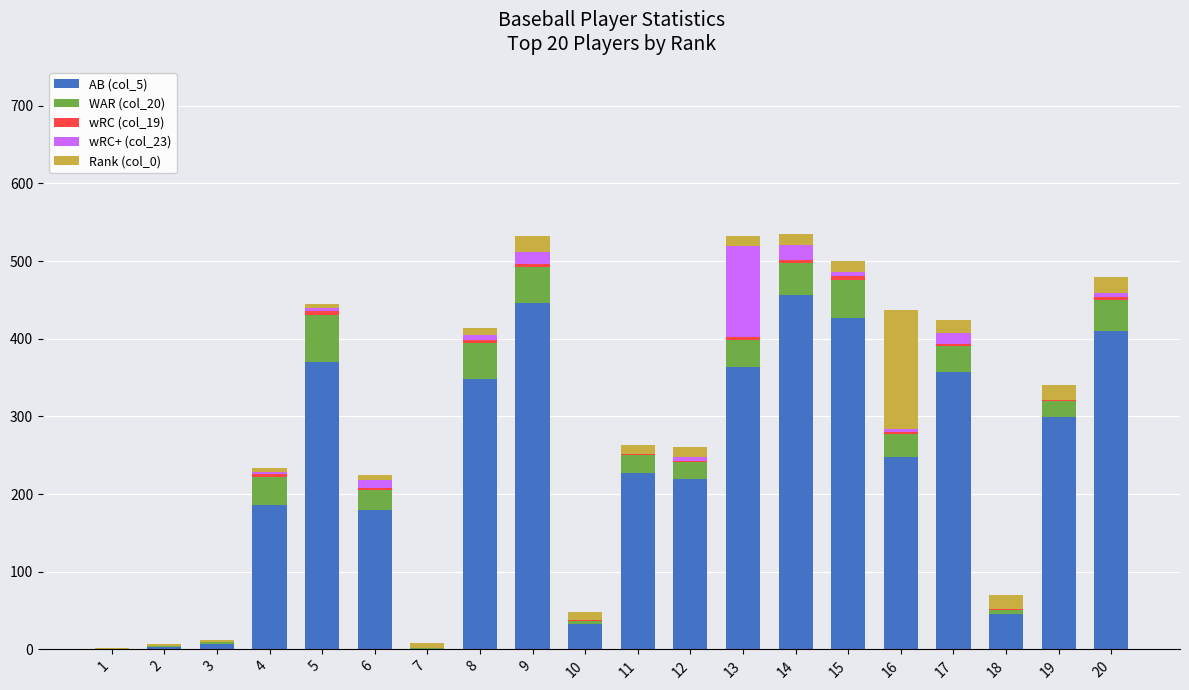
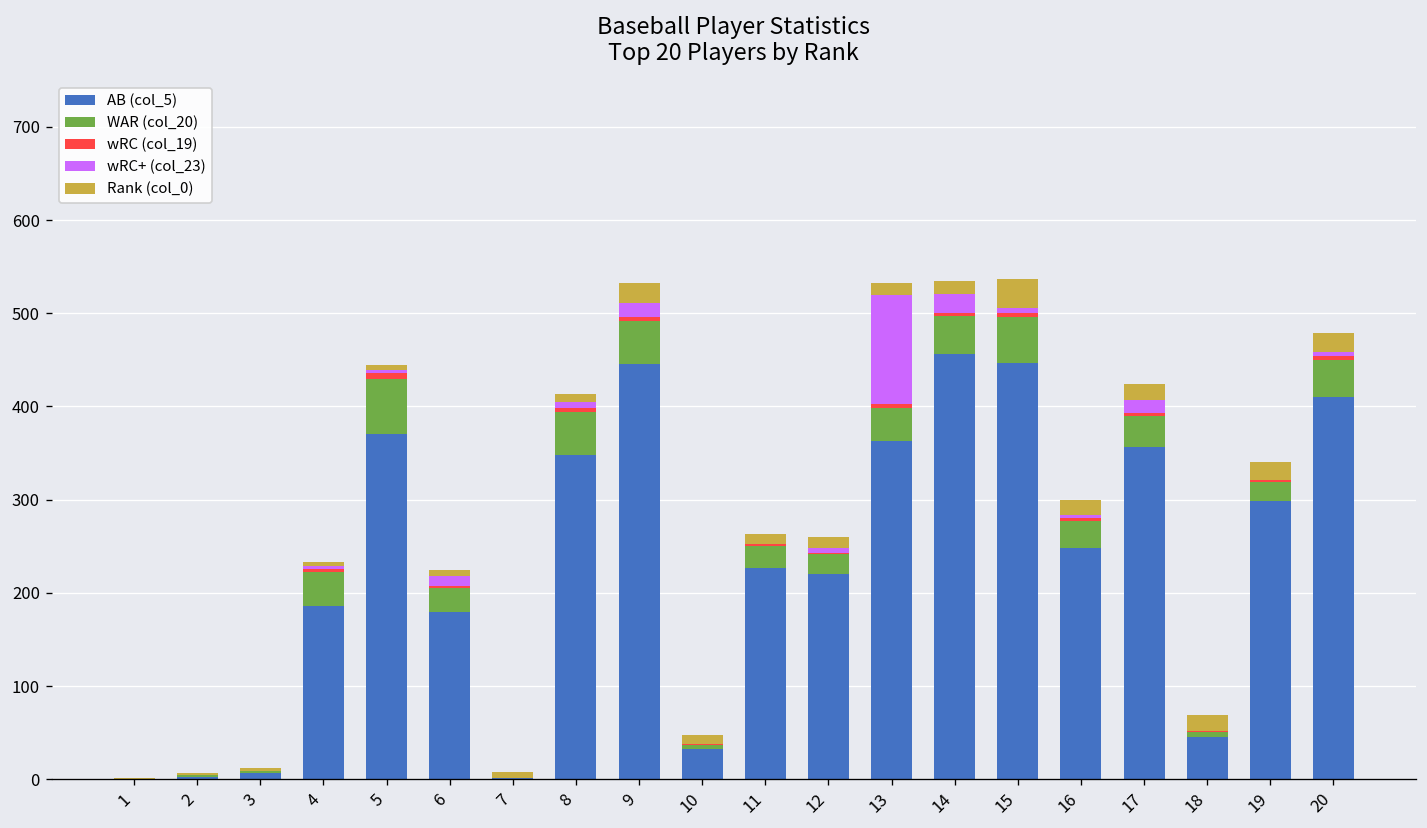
  {
    "AB (col_5)": {
      "1": 0,
      "3": 10,
      "4": 190,
      "5": 370,
      "6": 180,
      "8": 350,
      "9": 450,
      "10": 30,
      "11": 230,
      "12": 220,
      "13": 360,
      "14": 460,
-     "15": 430,
+     "15": 450,
      "16": 250,
      "17": 360,
      "18": 50,
      "19": 300,
      "20": 410
    },
    "WAR (col_20)": {
      "4": 40,
      "5": 60,
      "6": 30,
      "8": 50,
      "9": 50,
      "10": 0,
      "11": 20,
      "12": 20,
      "13": 40,
      "14": 40,
      "15": 50,
      "16": 30,
      "17": 30,
      "18": 10,
      "19": 20,
      "20": 40
    },
    "wRC (col_19)": {
      "1": 0,
      "4": 0,
      "5": 10,
      "7": 0,
      "8": 0,
      "9": 0,
      "13": 0,
      "14": 0,
      "15": 0,
      "20": 0
    },
    "wRC+ (col_23)": {
      "1": 0,
      "4": 0,
      "5": 0,
      "6": 10,
      "7": 0,
      "8": 10,
      "9": 10,
      "10": 0,
      "11": 0,
      "12": 0,
      "13": 120,
      "14": 20,
      "15": 10,
      "16": 0,
      "17": 10,
      "18": 0,
      "19": 0,
      "20": 10
    },
    "Rank (col_0)": {
      "4": 0,
      "5": 10,
      "6": 10,
      "7": 10,
      "8": 10,
      "9": 20,
      "10": 10,
      "11": 10,
      "12": 10,
      "13": 10,
      "14": 10,
-     "15": 20,
-     "16": 150,
+     "15": 30,
+     "16": 20,
      "17": 20,
      "18": 20,
      "19": 20,
      "20": 20
    }
  }
